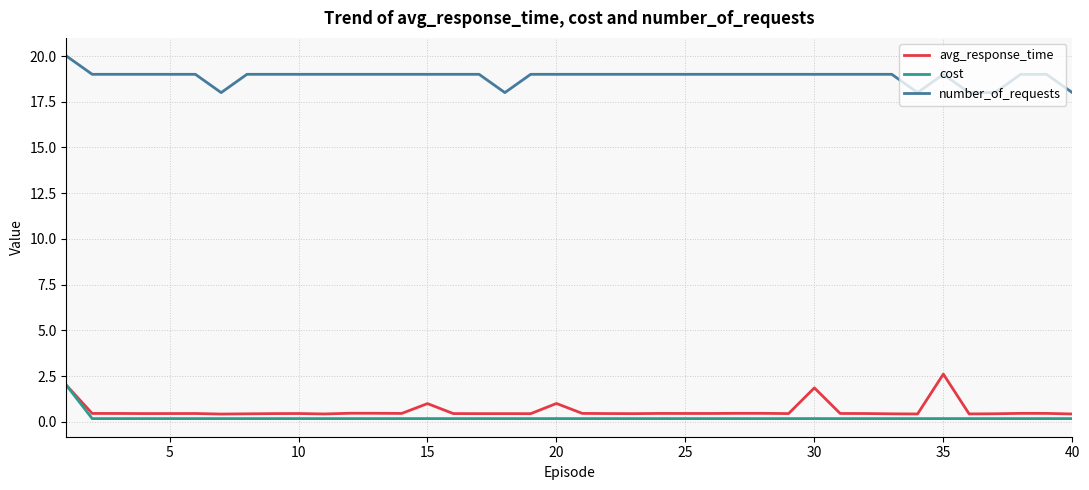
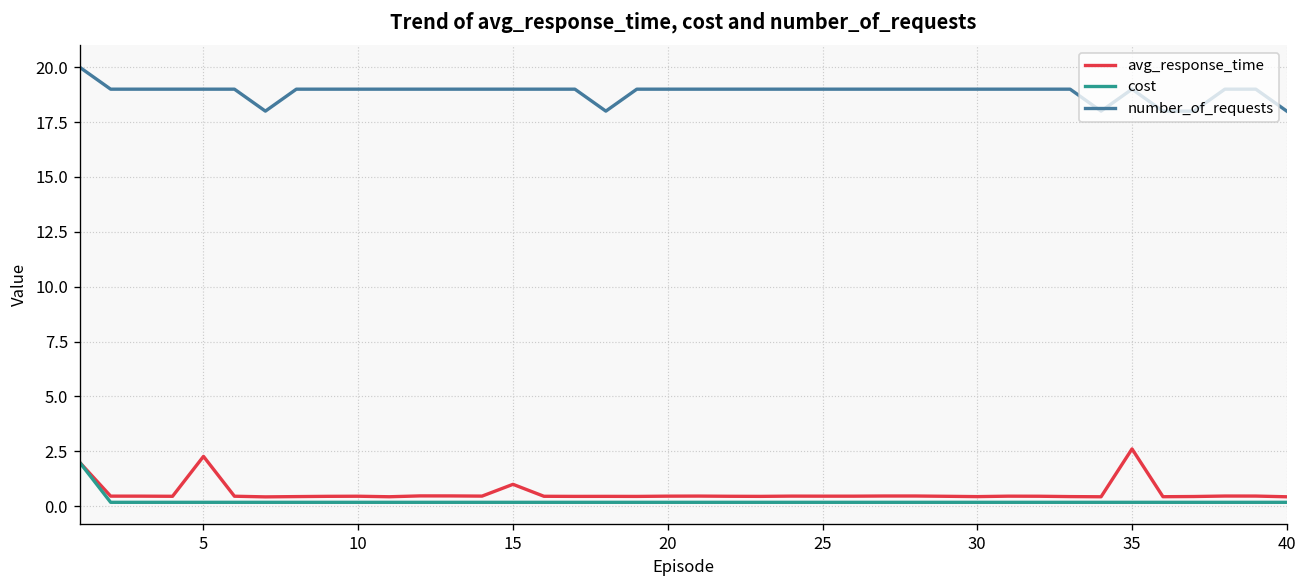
  {
    "avg_response_time": {
-     "5": 0.5,
+     "5": 2.3,
      "10": 0.5,
      "15": 1.0,
-     "20": 1.0,
+     "20": 0.5,
      "25": 0.5,
-     "30": 1.9,
+     "30": 0.4,
      "35": 2.6,
      "40": 0.4
    }
  }
